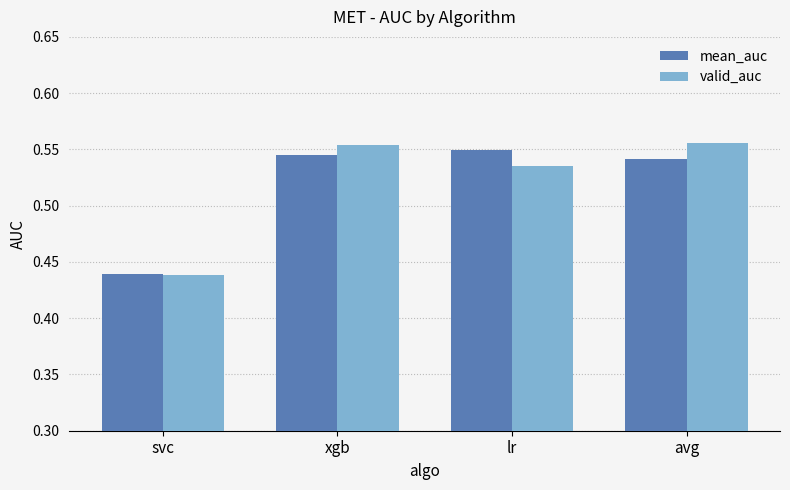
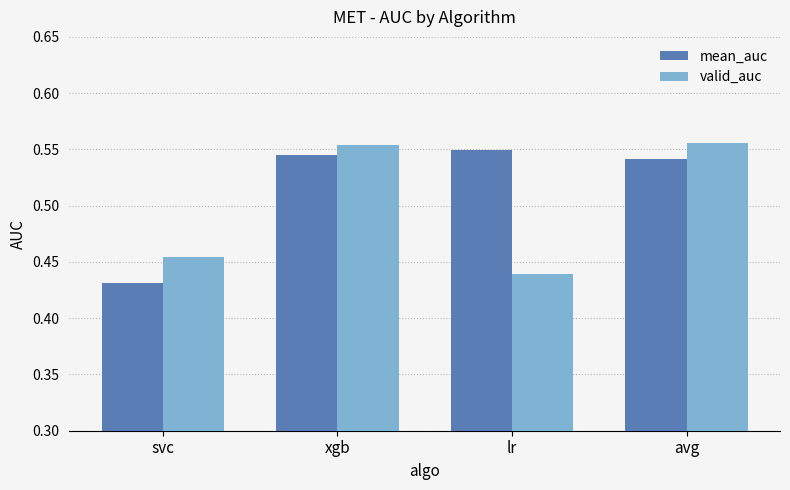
  {
    "mean_auc": {
-     "svc": 0.439,
+     "svc": 0.431,
      "xgb": 0.545,
      "lr": 0.549,
      "avg": 0.542
    },
    "valid_auc": {
-     "svc": 0.438,
+     "svc": 0.455,
      "xgb": 0.554,
-     "lr": 0.535,
+     "lr": 0.439,
      "avg": 0.556
    }
  }
